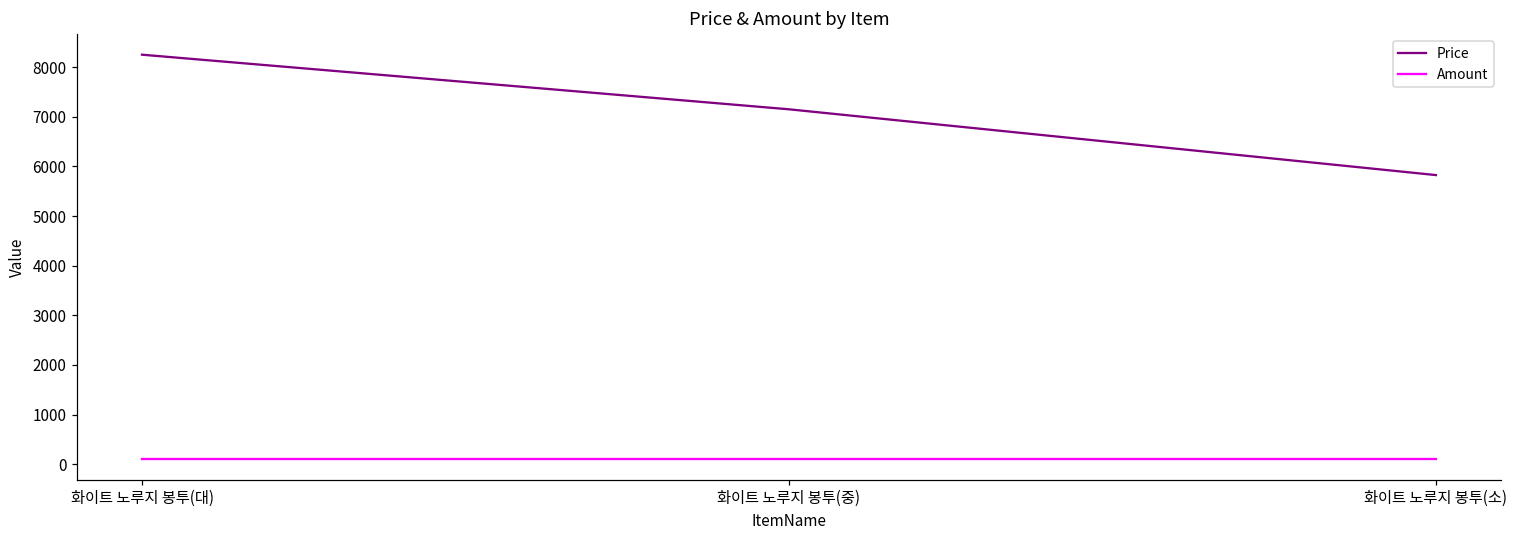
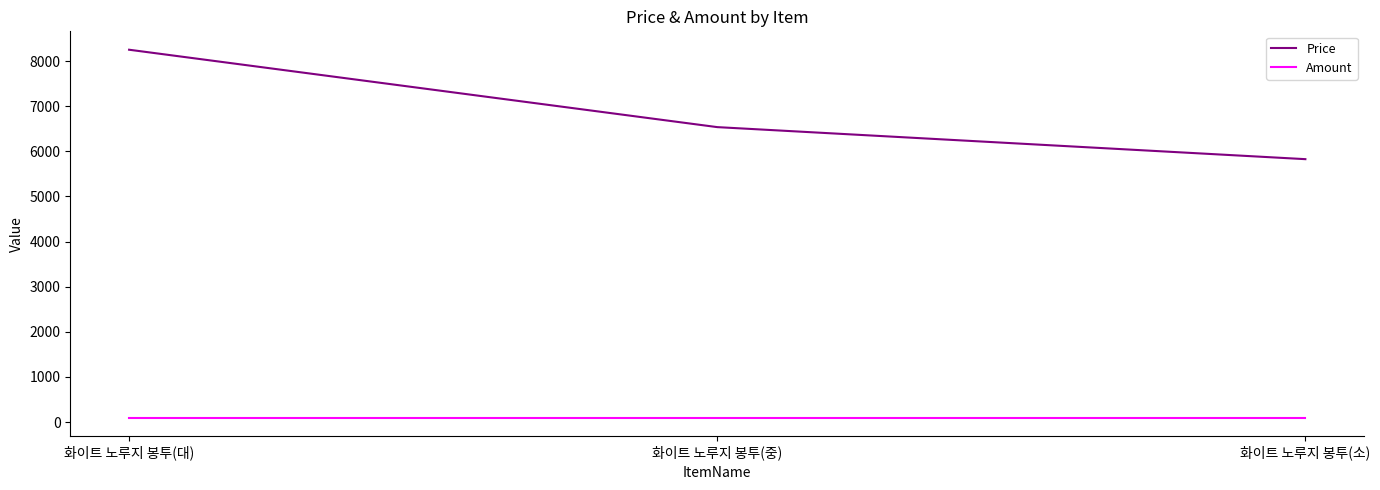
  {
    "Price": {
      "화이트 노루지 봉투(대)": 8300,
-     "화이트 노루지 봉투(중)": 7200,
+     "화이트 노루지 봉투(중)": 6500,
      "화이트 노루지 봉투(소)": 5800
    },
    "Amount": {
      "화이트 노루지 봉투(대)": 100,
      "화이트 노루지 봉투(중)": 100,
      "화이트 노루지 봉투(소)": 100
    }
  }
